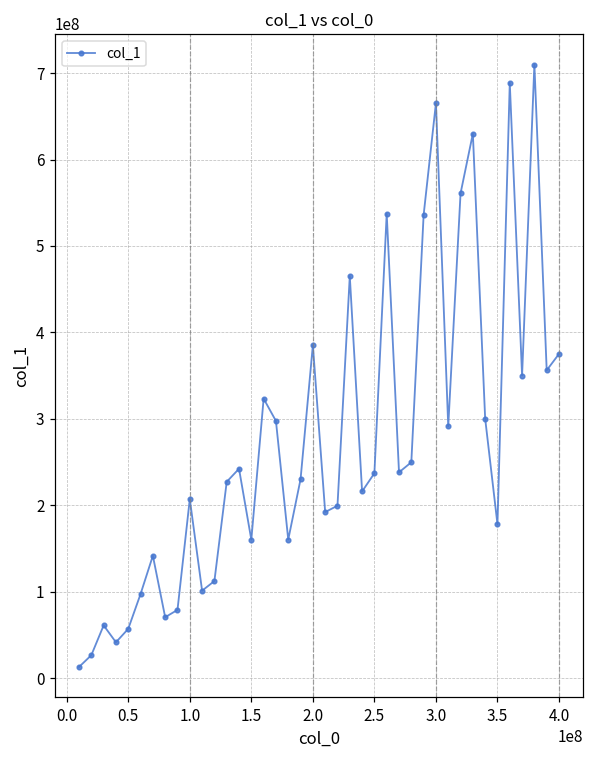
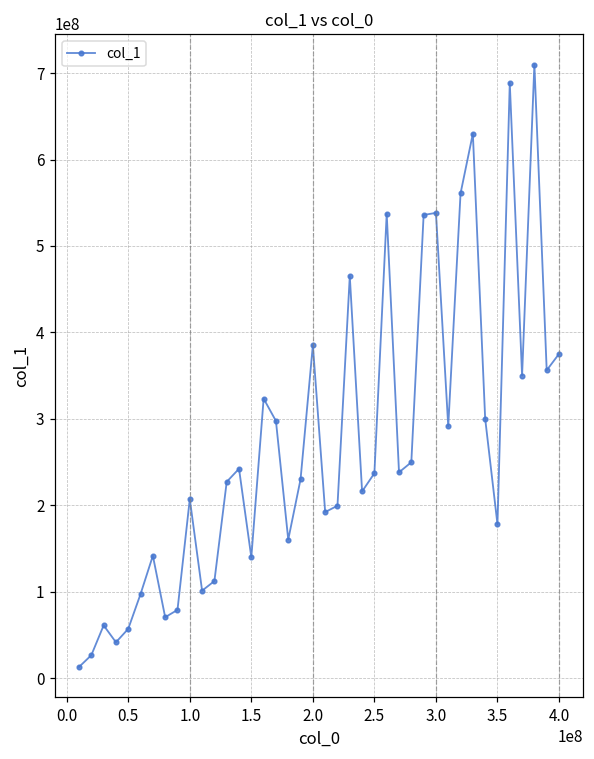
  {
    "0.5": 60000000,
    "1.0": 210000000,
-   "1.5": 160000000,
+   "1.5": 140000000,
    "2.0": 390000000,
    "2.5": 240000000,
-   "3.0": 670000000,
+   "3.0": 540000000,
    "3.5": 180000000,
    "4.0": 380000000
  }
